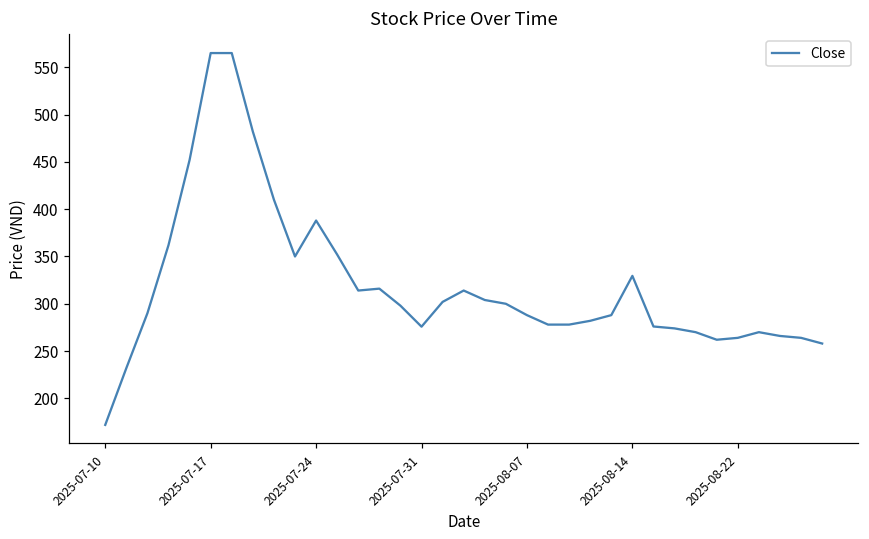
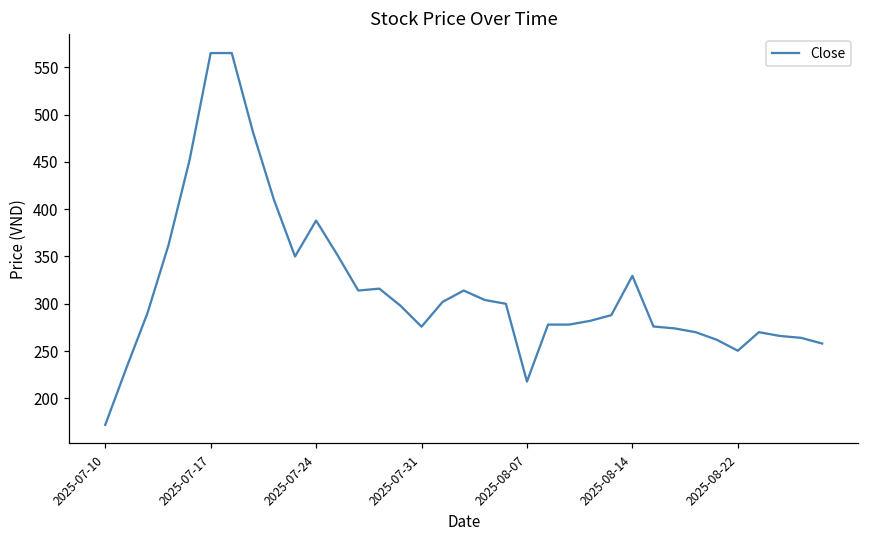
  {
    "2025-07-10": 170,
    "2025-07-17": 570,
    "2025-07-24": 390,
    "2025-07-31": 280,
-   "2025-08-07": 290,
+   "2025-08-07": 220,
    "2025-08-14": 330,
-   "2025-08-22": 260
+   "2025-08-22": 250
  }
